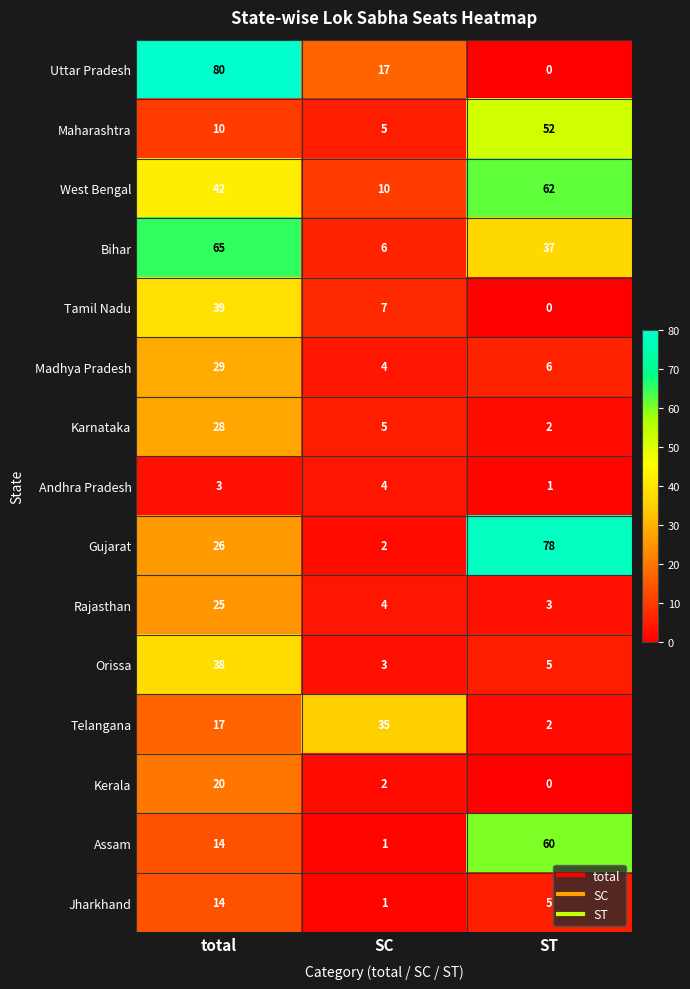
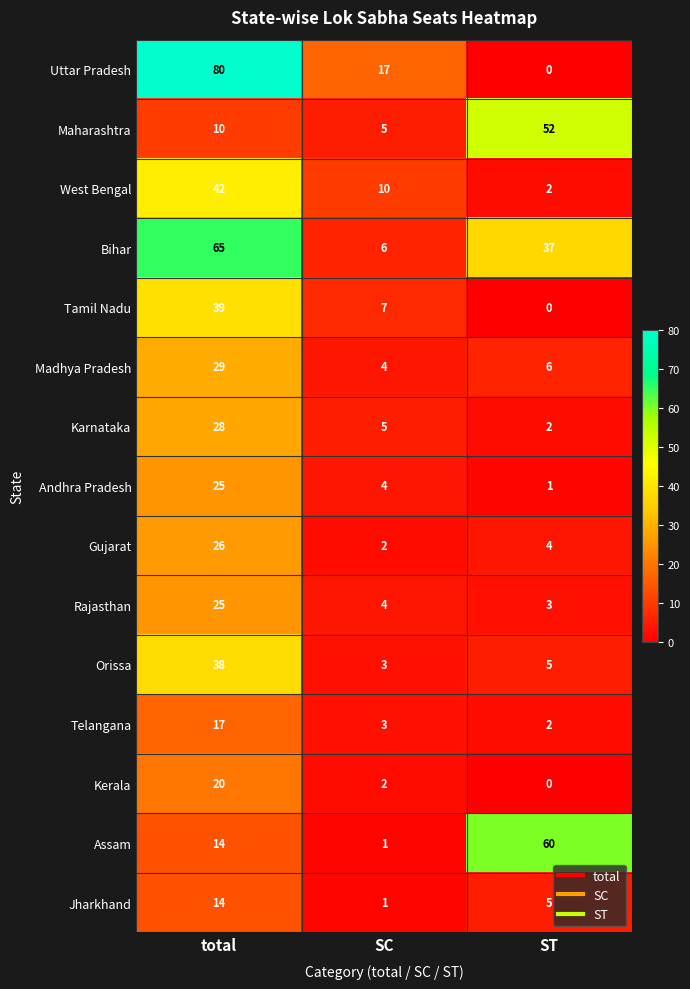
  {
    "Uttar Pradesh": {
      "total": 80,
      "SC": 17,
      "ST": 0
    },
    "Maharashtra": {
      "total": 10,
      "SC": 5,
      "ST": 52
    },
    "West Bengal": {
      "total": 42,
      "SC": 10,
-     "ST": 62
+     "ST": 2
    },
    "Bihar": {
      "total": 65,
      "SC": 6,
      "ST": 37
    },
    "Tamil Nadu": {
      "total": 39,
      "SC": 7,
      "ST": 0
    },
    "Madhya Pradesh": {
      "total": 29,
      "SC": 4,
      "ST": 6
    },
    "Karnataka": {
      "total": 28,
      "SC": 5,
      "ST": 2
    },
    "Andhra Pradesh": {
-     "total": 3,
+     "total": 25,
      "SC": 4,
      "ST": 1
    },
    "Gujarat": {
      "total": 26,
      "SC": 2,
-     "ST": 78
+     "ST": 4
    },
    "Rajasthan": {
      "total": 25,
      "SC": 4,
      "ST": 3
    },
    "Orissa": {
      "total": 38,
      "SC": 3,
      "ST": 5
    },
    "Telangana": {
      "total": 17,
-     "SC": 35,
+     "SC": 3,
      "ST": 2
    },
    "Kerala": {
      "total": 20,
      "SC": 2,
      "ST": 0
    },
    "Assam": {
      "total": 14,
      "SC": 1,
      "ST": 60
    },
    "Jharkhand": {
      "total": 14,
      "SC": 1,
      "ST": 5
    }
  }
